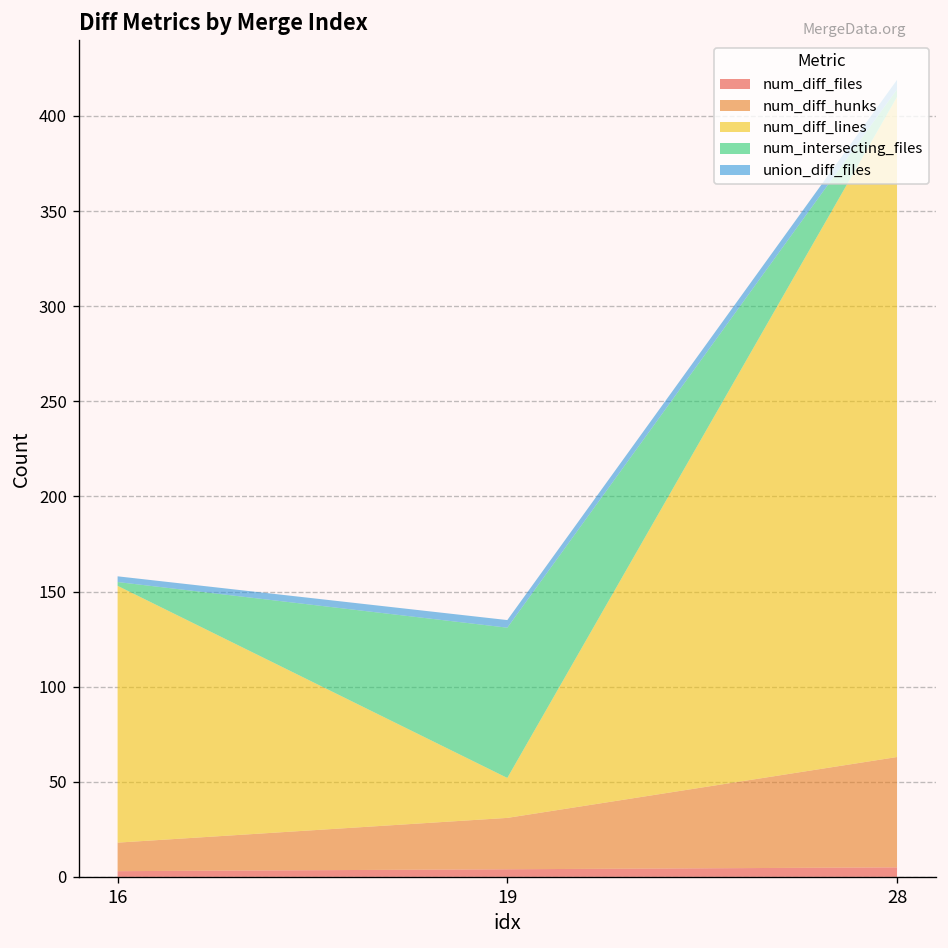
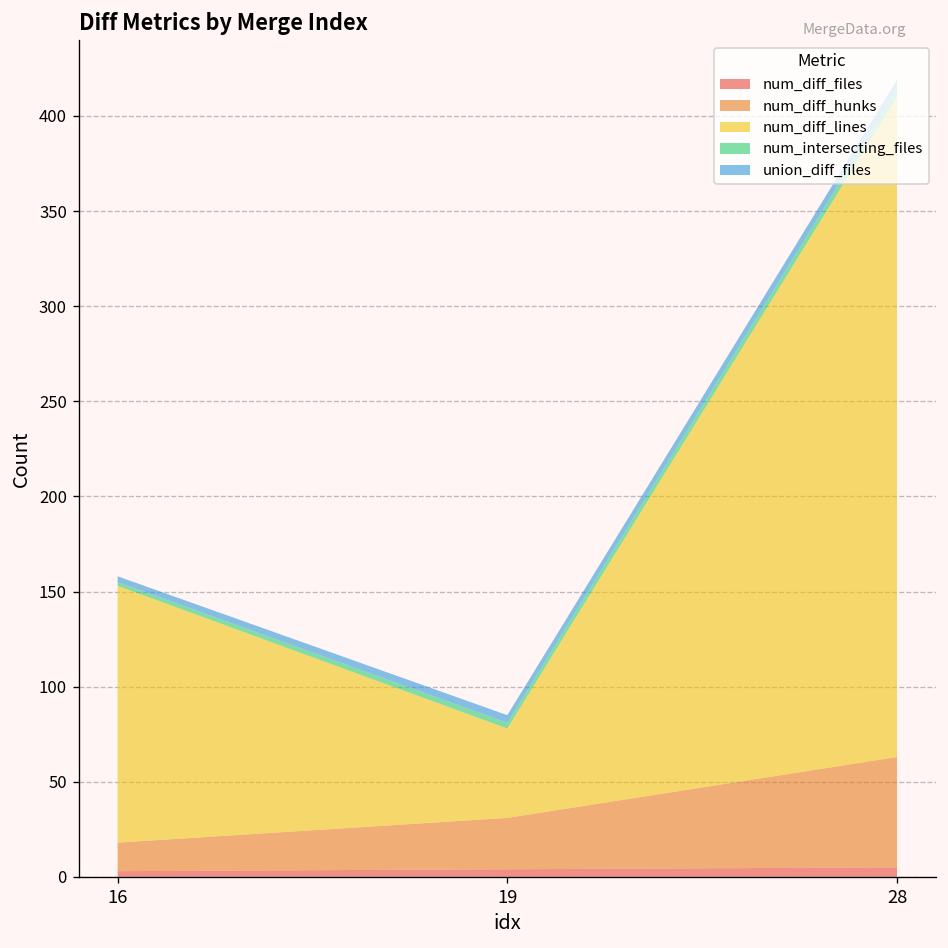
  {
    "num_diff_lines": {
      "16": 135,
-     "19": 21
+     "19": 47
    },
    "num_intersecting_files": {
      "16": 2,
-     "19": 79
+     "19": 3
    },
    "union_diff_files": {
      "16": 3,
      "19": 4
    }
  }
